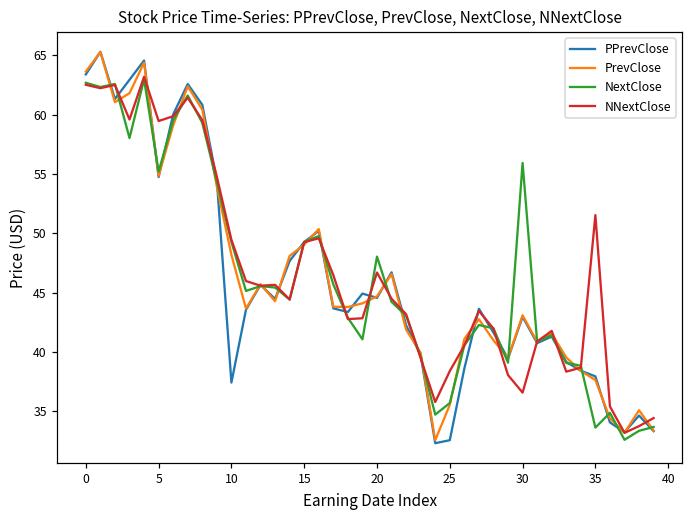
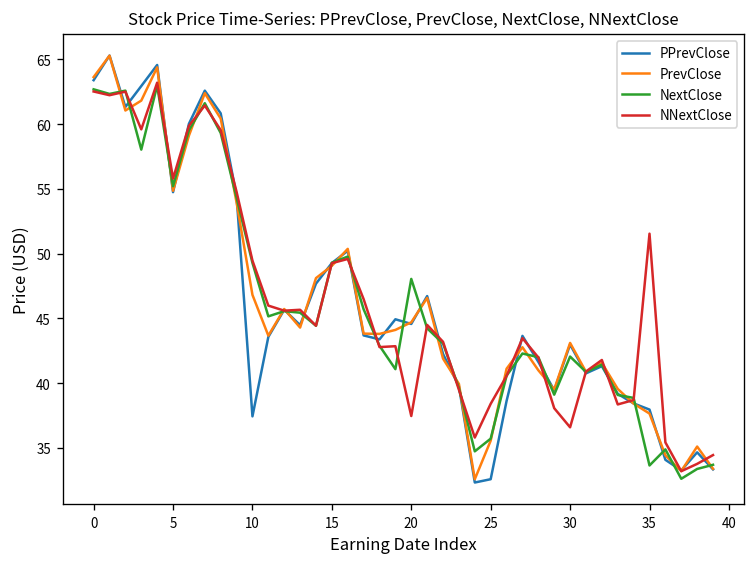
  {
    "PPrevClose": {
      "0": 63.4,
      "10": 37.4,
      "25": 32.6,
      "35": 38.0
    },
    "PrevClose": {
      "0": 63.6,
-     "10": 48.2,
+     "10": 46.8,
      "35": 37.6
    },
    "NextClose": {
      "5": 55.2,
      "20": 48.0,
-     "30": 55.9,
+     "30": 42.1,
      "35": 33.6
    },
    "NNextClose": {
-     "5": 59.5,
-     "20": 46.7,
+     "5": 55.8,
+     "20": 37.5,
      "25": 38.4,
      "30": 36.6,
      "35": 51.5
    }
  }
